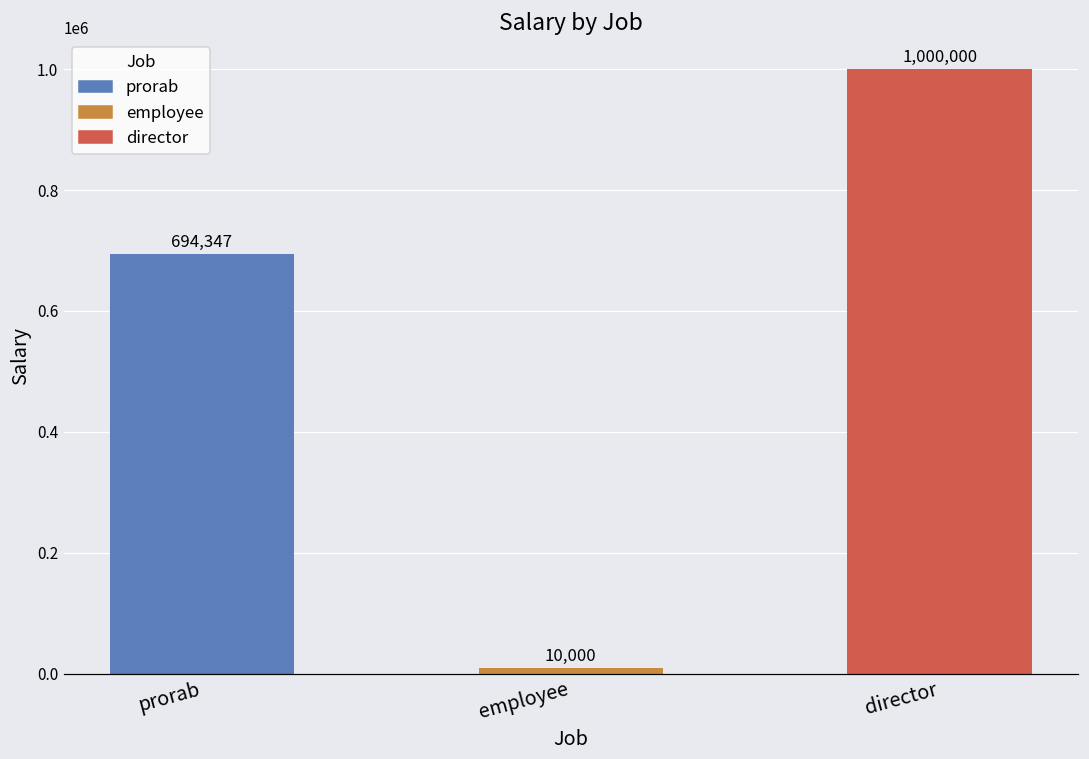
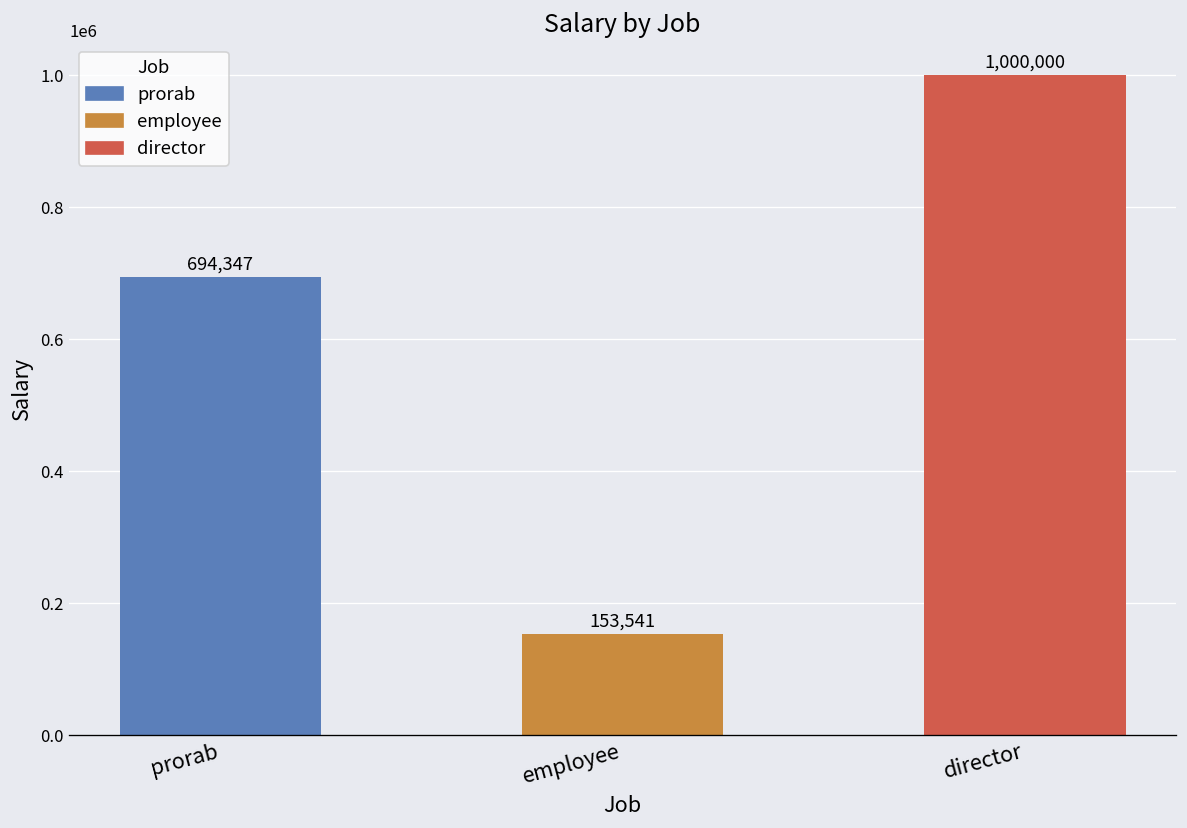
  {
    "prorab": "694,347",
-   "employee": "10,000",
+   "employee": "153,541",
    "director": "1,000,000"
  }
